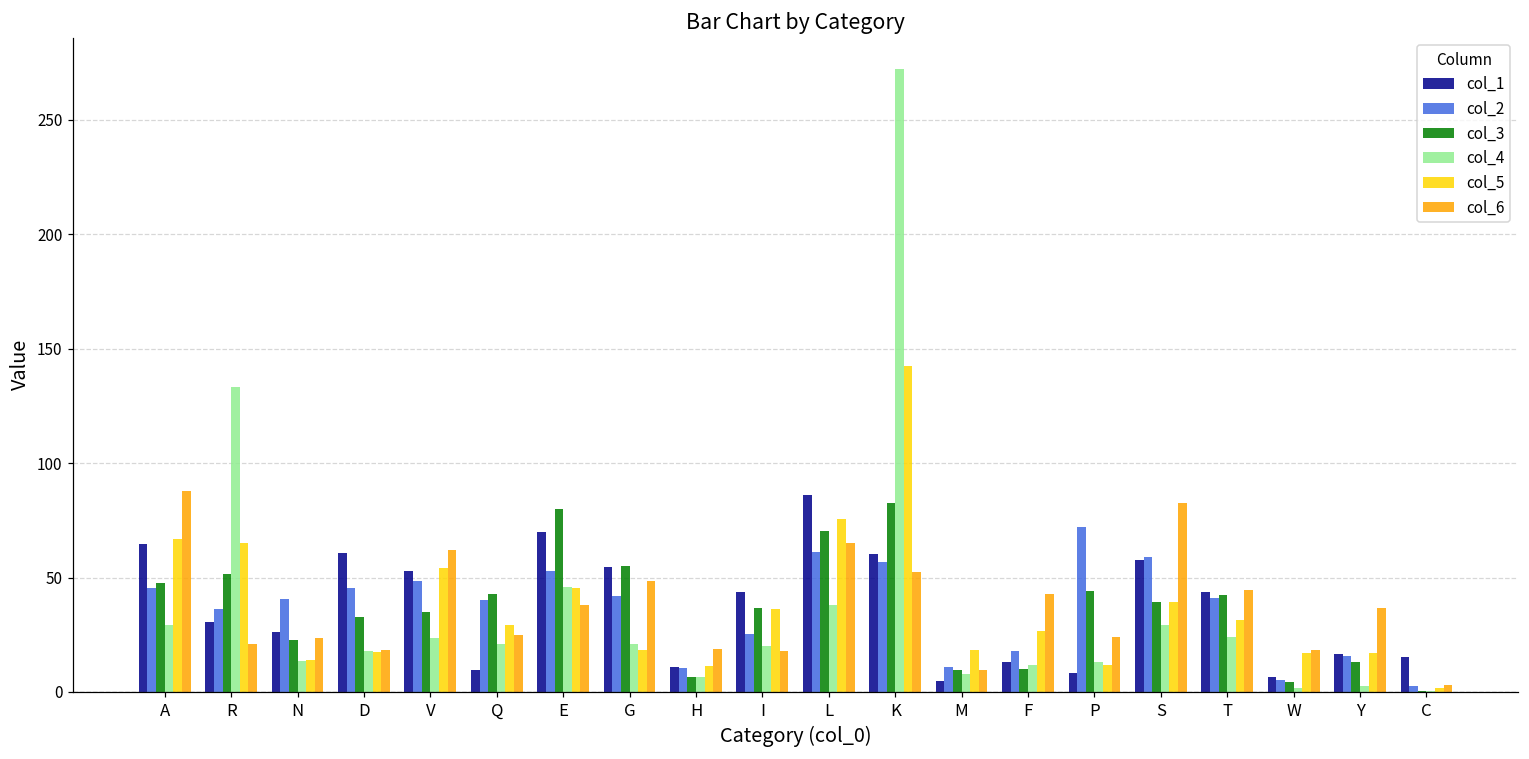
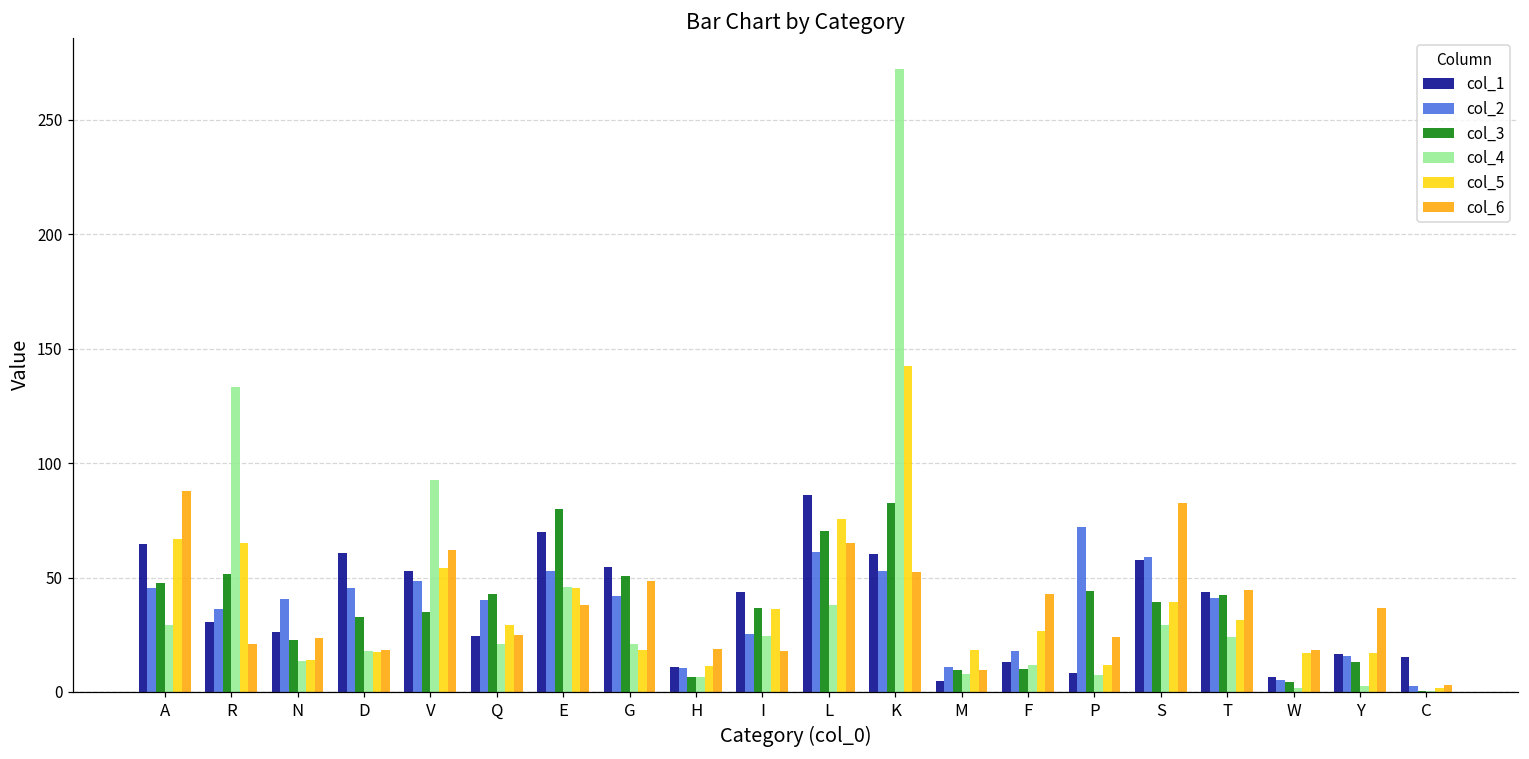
  {
    "col_1": {
      "A": 65,
      "R": 31,
      "N": 26,
      "D": 61,
      "V": 53,
-     "Q": 9,
+     "Q": 25,
      "E": 70,
      "G": 54,
      "H": 11,
      "I": 44,
      "L": 86,
      "K": 60,
      "M": 5,
      "F": 13,
      "P": 8,
      "S": 58,
      "T": 44,
      "W": 6,
      "Y": 17,
      "C": 15
    },
    "col_2": {
      "A": 46,
      "R": 36,
      "N": 41,
      "D": 45,
      "V": 49,
      "Q": 40,
      "E": 53,
      "G": 42,
      "H": 11,
      "I": 25,
      "L": 61,
-     "K": 57,
+     "K": 53,
      "M": 11,
      "F": 18,
      "P": 72,
      "S": 59,
      "T": 41,
      "W": 5,
      "Y": 16,
      "C": 2
    },
    "col_3": {
      "A": 48,
      "R": 51,
      "N": 23,
      "D": 33,
      "V": 35,
      "Q": 43,
      "E": 80,
-     "G": 55,
+     "G": 51,
      "H": 7,
      "I": 37,
      "L": 70,
      "K": 83,
      "M": 10,
      "F": 10,
      "P": 44,
      "S": 39,
      "T": 42,
      "W": 4,
      "Y": 13
    },
    "col_4": {
      "A": 29,
      "R": 133,
      "N": 13,
      "D": 18,
-     "V": 24,
+     "V": 93,
      "Q": 21,
      "E": 46,
      "G": 21,
      "H": 7,
-     "I": 20,
+     "I": 24,
      "L": 38,
      "K": 272,
      "M": 8,
      "F": 12,
-     "P": 13,
+     "P": 7,
      "S": 29,
      "T": 24,
      "W": 2,
      "Y": 3
    }
  }
